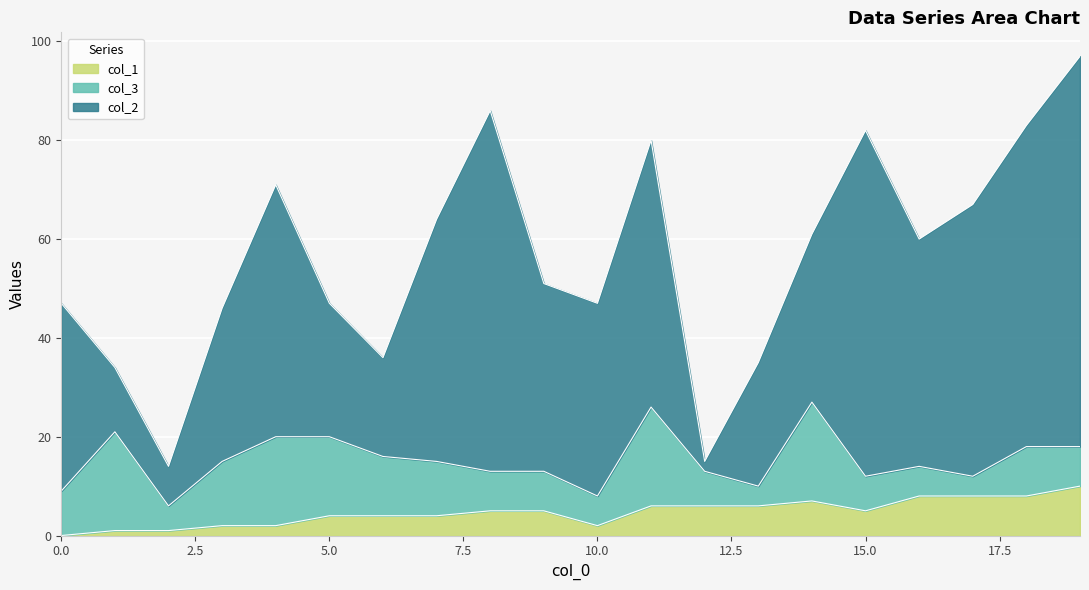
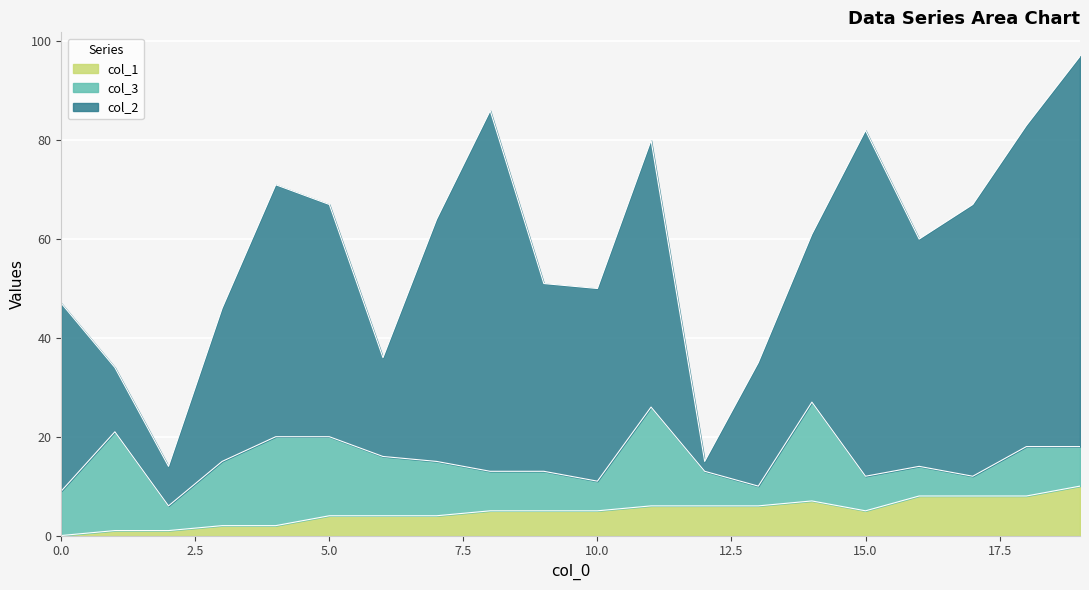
  {
    "col_1": {
      "5.0": 4,
-     "10.0": 2,
+     "10.0": 5,
      "15.0": 5
    },
    "col_3": {
      "0.0": 9,
      "5.0": 16,
      "10.0": 6,
      "15.0": 7
    },
    "col_2": {
      "0.0": 38,
-     "5.0": 27,
+     "5.0": 47,
      "10.0": 39,
      "15.0": 70
    }
  }
